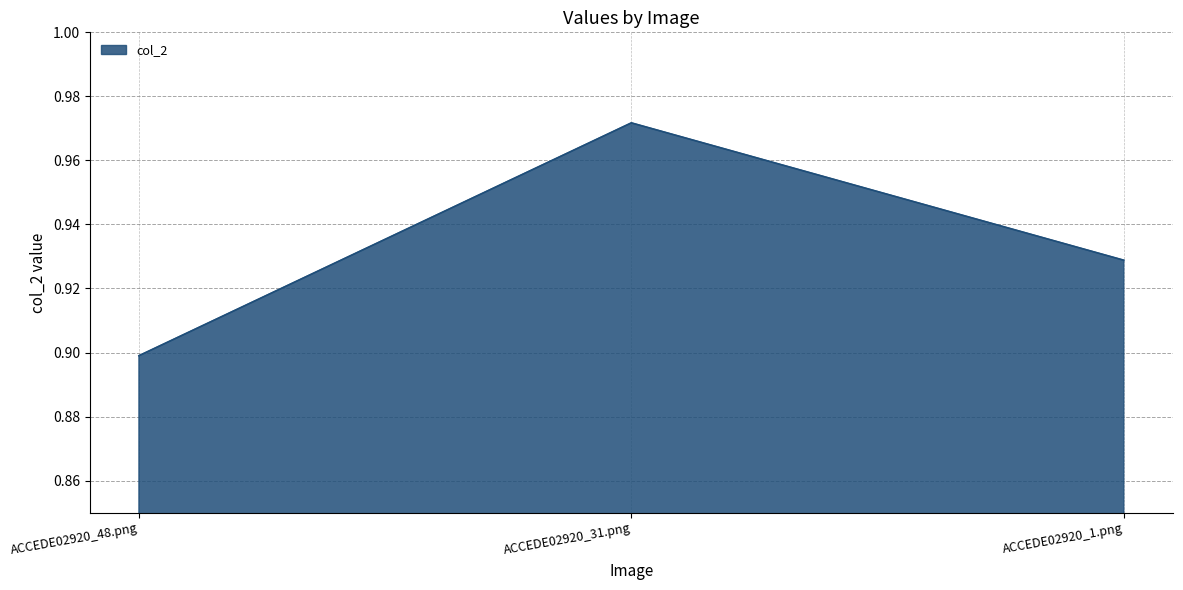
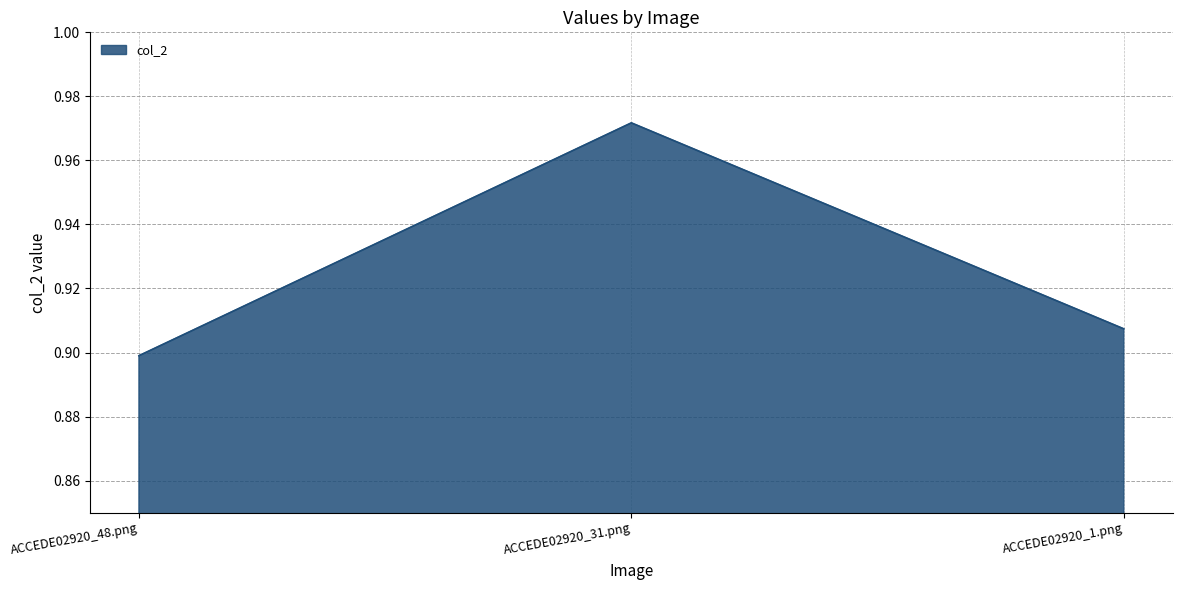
  {
    "ACCEDE02920_48.png": 0.899,
    "ACCEDE02920_31.png": 0.972,
-   "ACCEDE02920_1.png": 0.929
+   "ACCEDE02920_1.png": 0.907
  }
